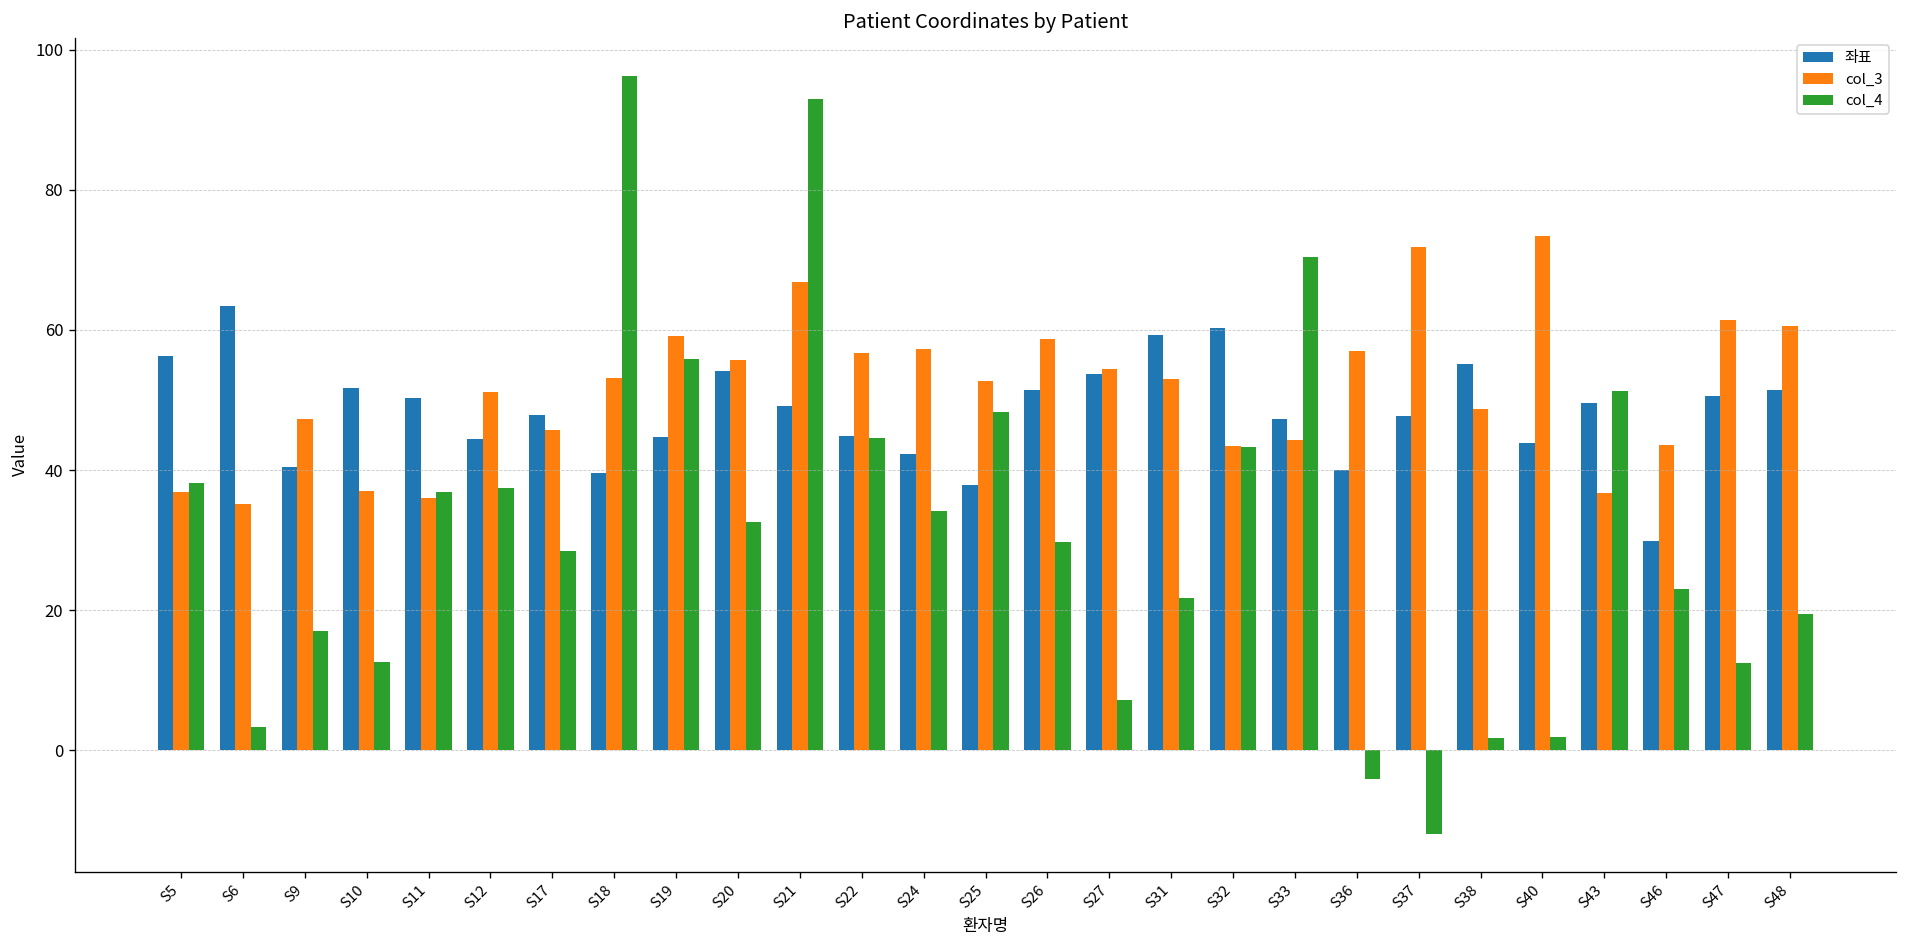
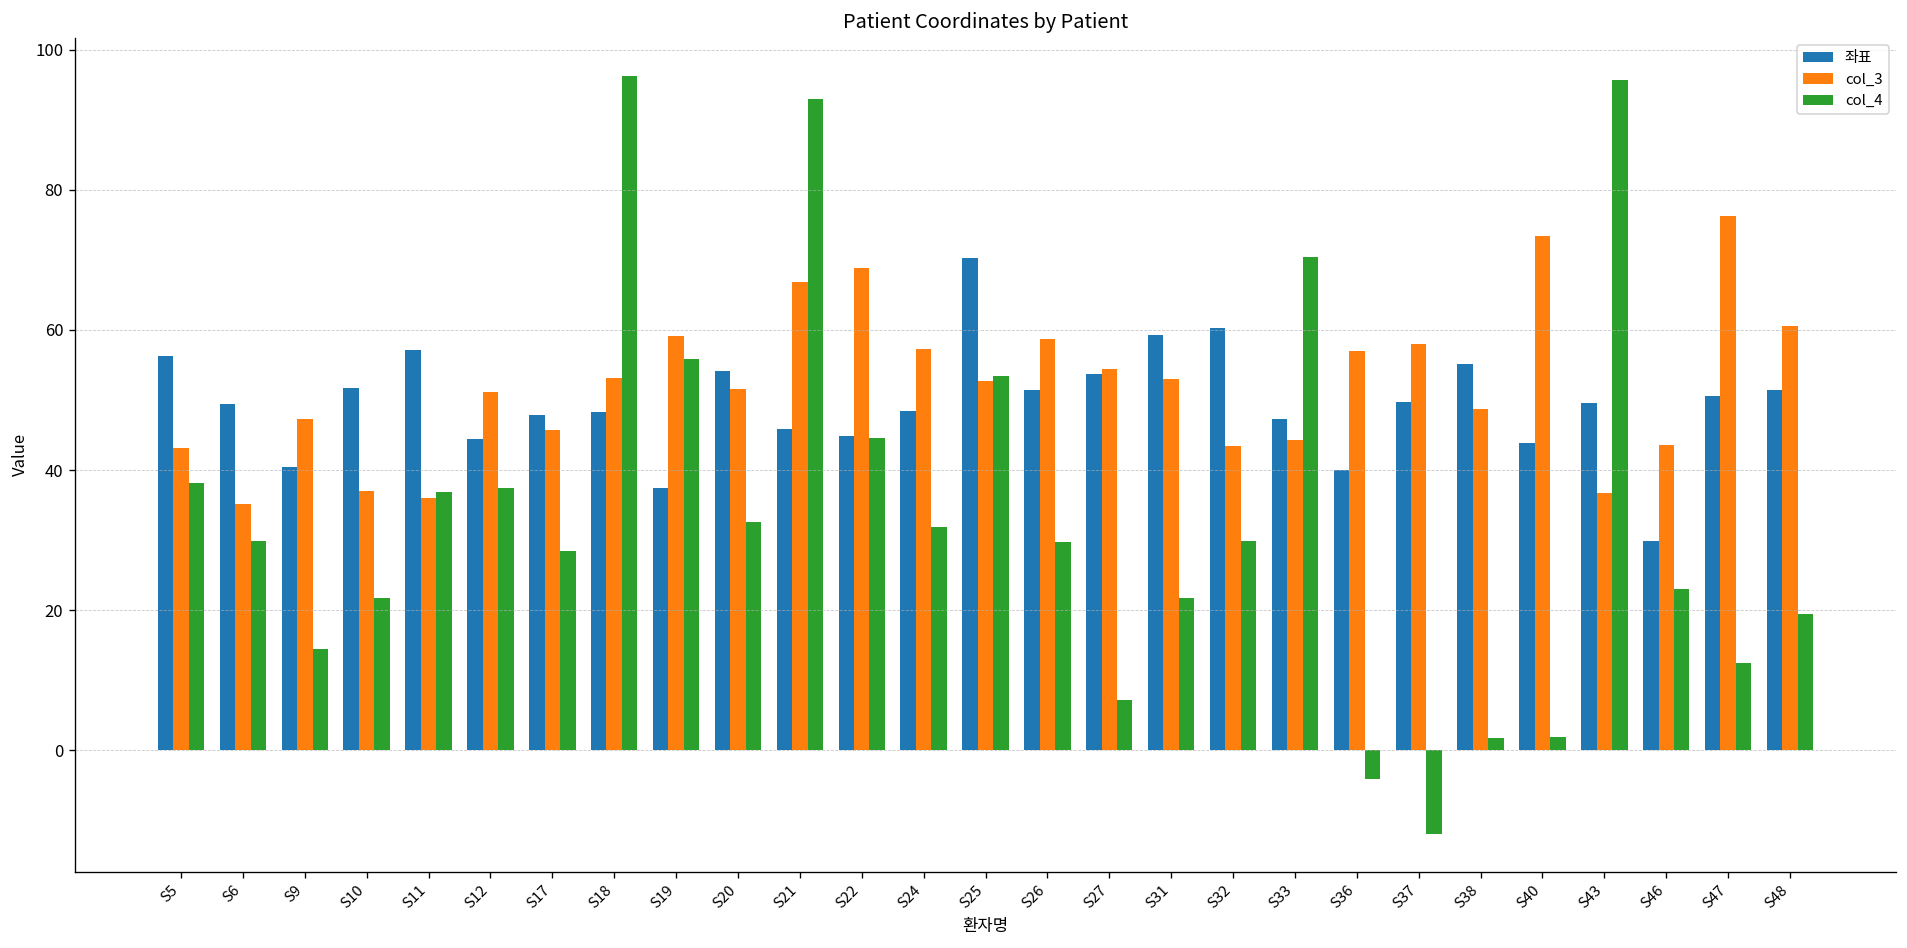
  {
    "좌표": {
      "S5": 56,
-     "S6": 63,
+     "S6": 49,
      "S9": 40,
      "S10": 52,
-     "S11": 50,
+     "S11": 57,
      "S12": 44,
      "S17": 48,
-     "S18": 40,
-     "S19": 45,
+     "S18": 48,
+     "S19": 37,
      "S20": 54,
-     "S21": 49,
+     "S21": 46,
      "S22": 45,
-     "S24": 42,
-     "S25": 38,
+     "S24": 48,
+     "S25": 70,
      "S26": 51,
      "S27": 54,
      "S31": 59,
      "S32": 60,
      "S33": 47,
      "S36": 40,
-     "S37": 48,
+     "S37": 50,
      "S38": 55,
      "S40": 44,
      "S43": 50,
      "S46": 30,
      "S47": 51,
      "S48": 51
    },
    "col_3": {
-     "S5": 37,
+     "S5": 43,
      "S6": 35,
      "S9": 47,
      "S10": 37,
      "S11": 36,
      "S12": 51,
      "S17": 46,
      "S18": 53,
      "S19": 59,
-     "S20": 56,
+     "S20": 52,
      "S21": 67,
-     "S22": 57,
+     "S22": 69,
      "S24": 57,
      "S25": 53,
      "S26": 59,
      "S27": 54,
      "S31": 53,
      "S32": 43,
      "S33": 44,
      "S36": 57,
-     "S37": 72,
+     "S37": 58,
      "S38": 49,
      "S40": 73,
      "S43": 37,
      "S46": 44,
-     "S47": 61,
+     "S47": 76,
      "S48": 60
    },
    "col_4": {
      "S5": 38,
-     "S6": 3,
-     "S9": 17,
-     "S10": 13,
+     "S6": 30,
+     "S9": 14,
+     "S10": 22,
      "S11": 37,
      "S12": 37,
      "S17": 28,
      "S18": 96,
      "S19": 56,
      "S20": 33,
      "S21": 93,
      "S22": 45,
-     "S24": 34,
-     "S25": 48,
+     "S24": 32,
+     "S25": 53,
      "S26": 30,
      "S27": 7,
      "S31": 22,
-     "S32": 43,
+     "S32": 30,
      "S33": 70,
      "S36": -4,
      "S37": -12,
      "S38": 2,
      "S40": 2,
-     "S43": 51,
+     "S43": 96,
      "S46": 23,
      "S47": 12,
      "S48": 19
    }
  }
